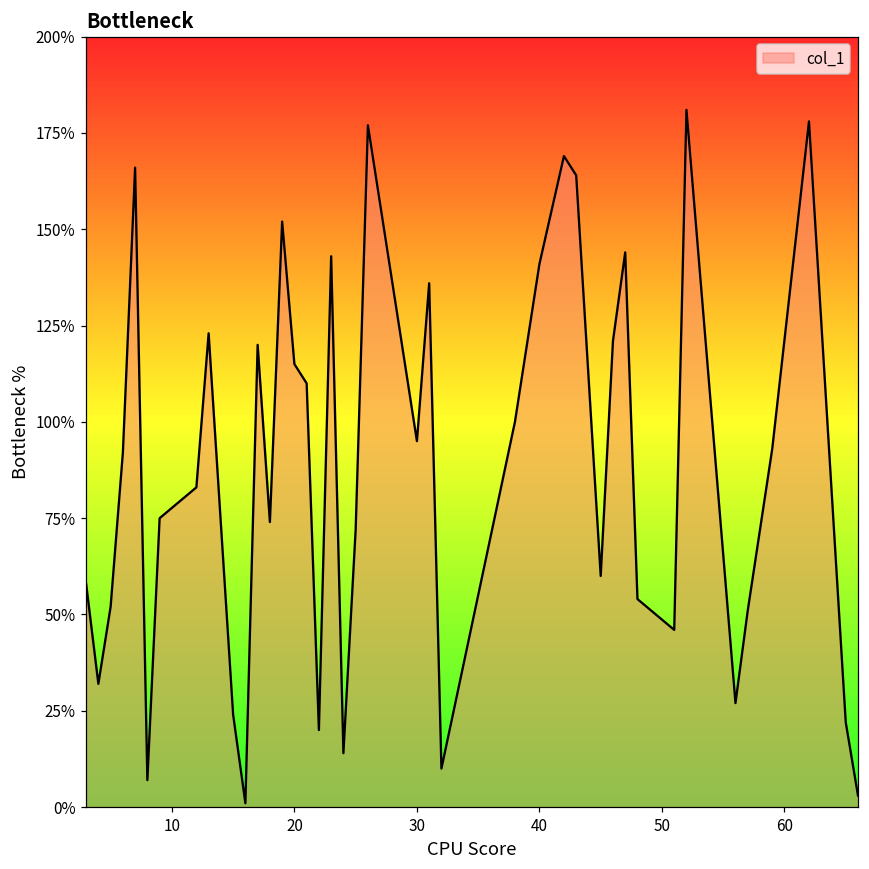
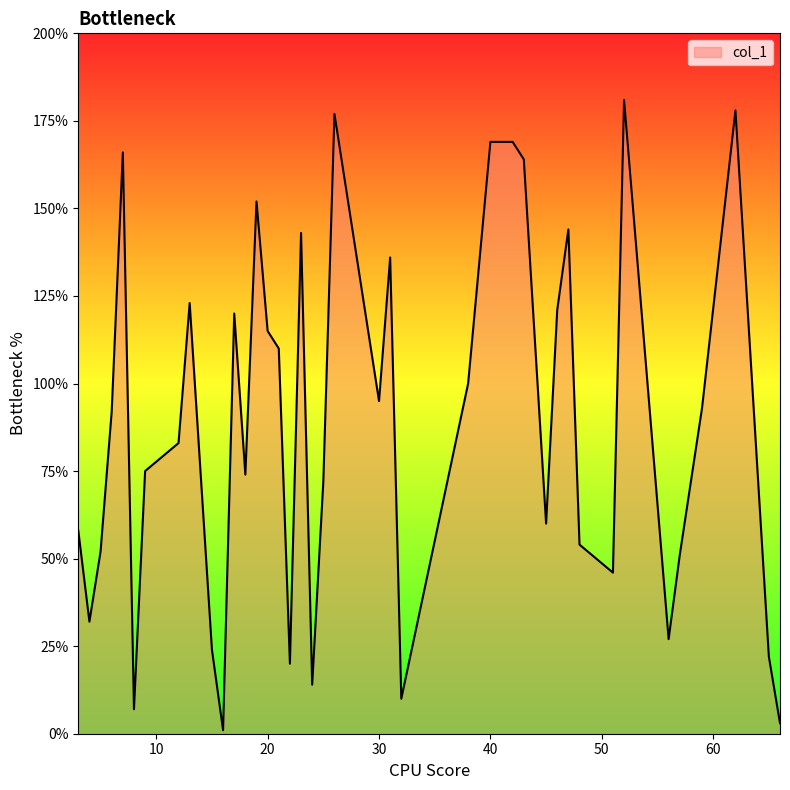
  {
    "20": "115%",
    "30": "95%",
-   "40": "141%"
+   "40": "169%"
  }
